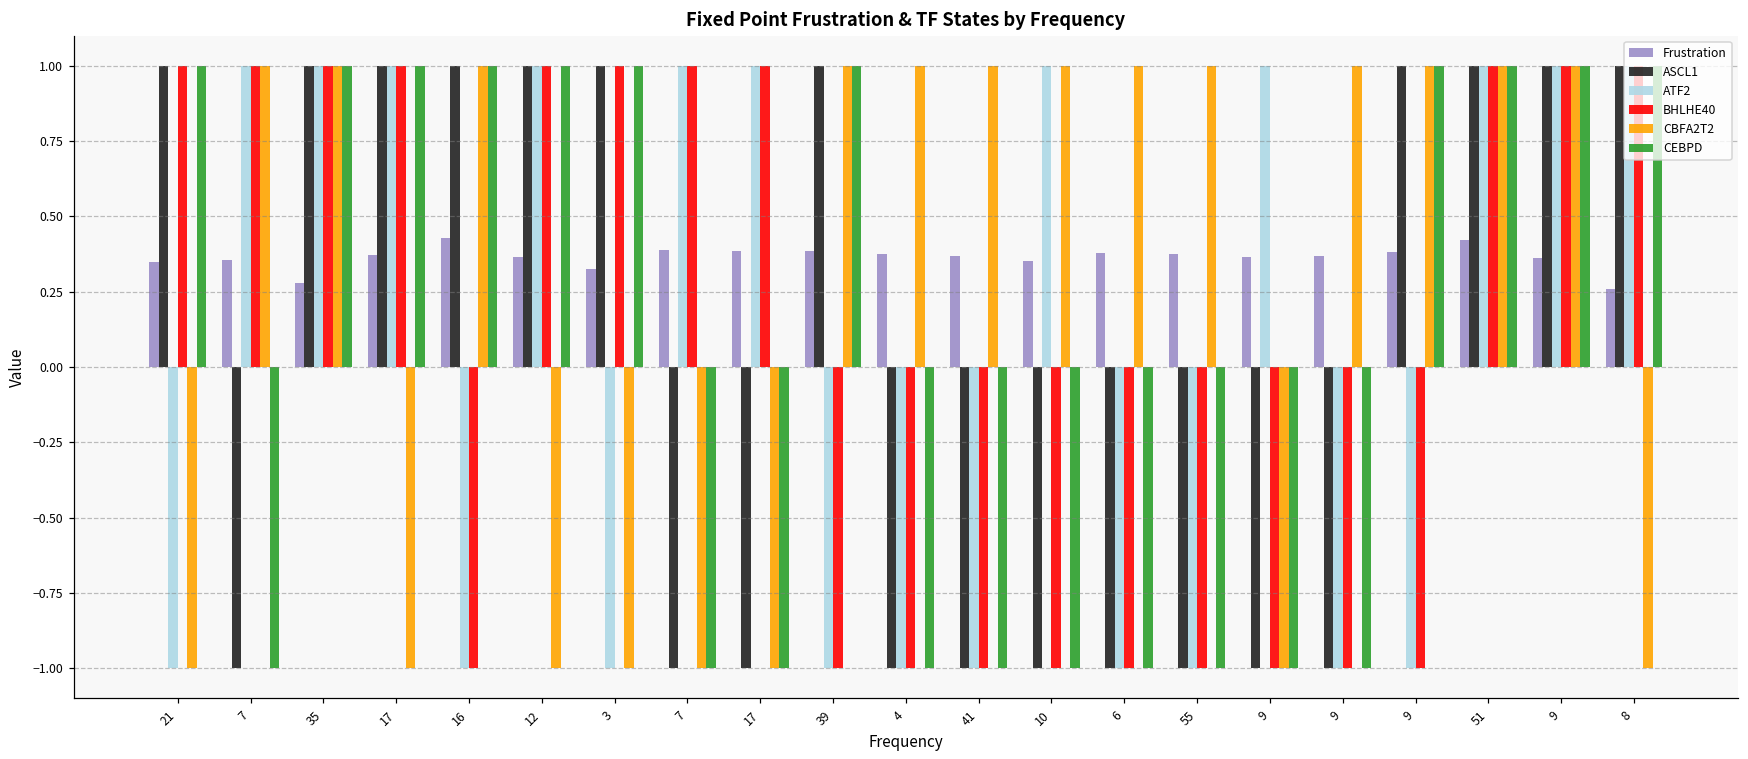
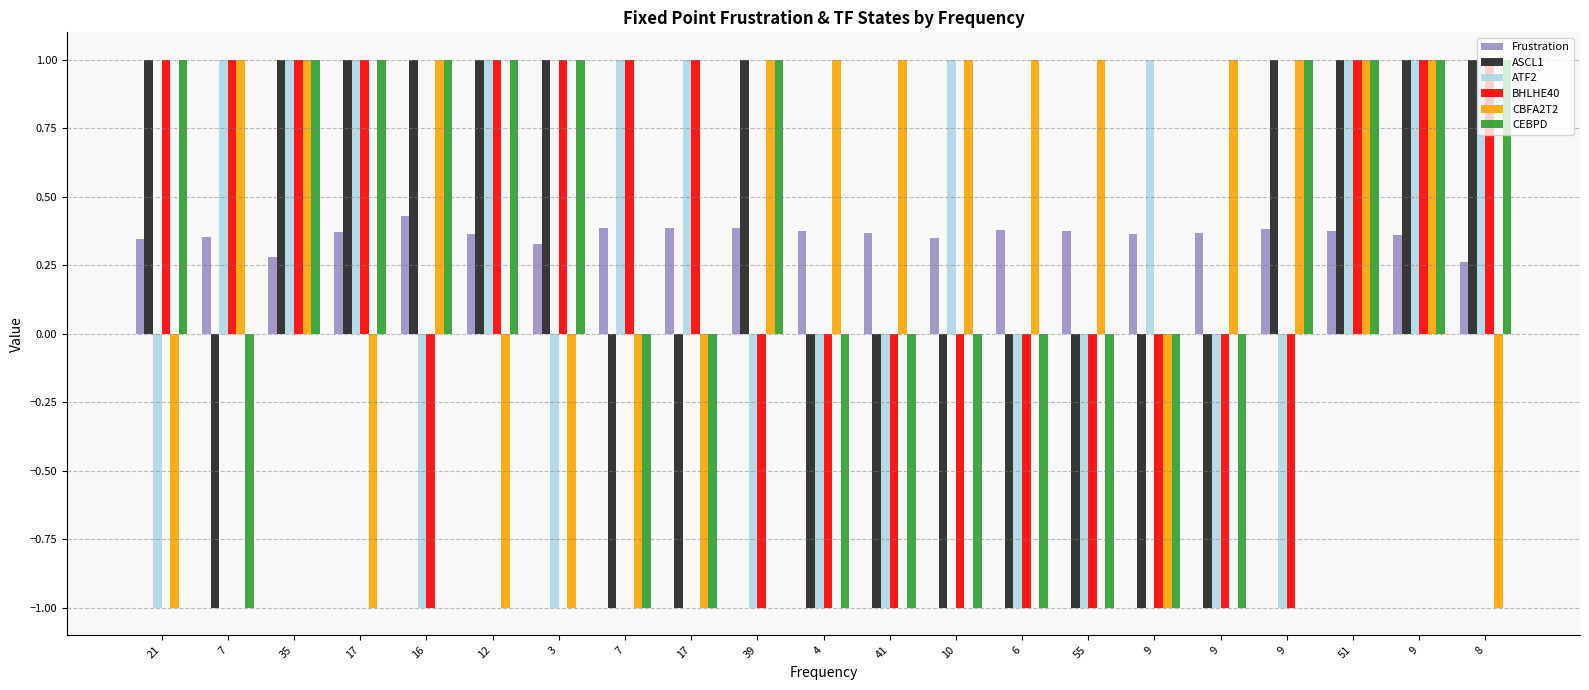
  {
    "Frustration": {
      "21": 0.35,
      "35": 0.28,
      "16": 0.43,
      "12": 0.36,
      "3": 0.33,
      "39": 0.38,
      "4": 0.37,
      "41": 0.37,
      "10": 0.35,
      "6": 0.38,
      "55": 0.37,
-     "51": 0.42,
+     "51": 0.37,
      "8": 0.26
    },
    "ASCL1": {
      "21": 1.00,
      "35": 1.00,
      "16": 1.00,
      "12": 1.00,
      "3": 1.00,
      "39": 1.00,
      "4": -1.00,
      "41": -1.00,
      "10": -1.00,
      "6": -1.00,
      "55": -1.00,
      "51": 1.00,
      "8": 1.00
    },
    "ATF2": {
      "21": -1.00,
      "35": 1.00,
      "16": -1.00,
      "12": 1.00,
      "3": -1.00,
      "39": -1.00,
      "4": -1.00,
      "41": -1.00,
      "10": 1.00,
      "6": -1.00,
      "55": -1.00,
      "51": 1.00
    },
    "BHLHE40": {
      "21": 1.00,
      "35": 1.00,
      "16": -1.00,
      "12": 1.00,
      "3": 1.00,
      "39": -1.00,
      "4": -1.00,
      "41": -1.00,
      "10": -1.00,
      "6": -1.00,
      "55": -1.00,
      "51": 1.00
    },
    "CBFA2T2": {
      "21": -1.00,
      "35": 1.00,
      "16": 1.00,
      "12": -1.00,
      "3": -1.00,
      "39": 1.00,
      "4": 1.00,
      "41": 1.00,
      "10": 1.00,
      "6": 1.00,
      "55": 1.00,
      "51": 1.00,
      "8": -1.00
    },
    "CEBPD": {
      "21": 1.00,
      "35": 1.00,
      "16": 1.00,
      "12": 1.00,
      "3": 1.00,
      "39": 1.00,
      "4": -1.00,
      "41": -1.00,
      "10": -1.00,
      "6": -1.00,
      "55": -1.00,
      "51": 1.00
    }
  }
